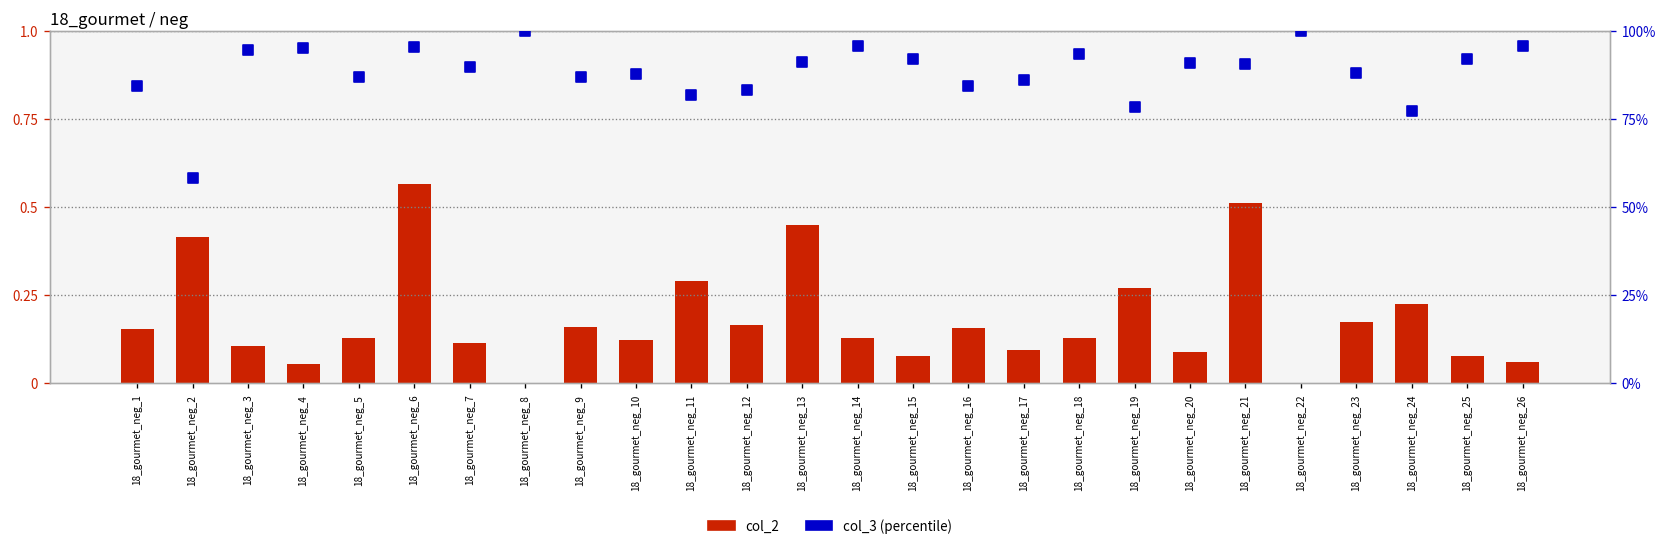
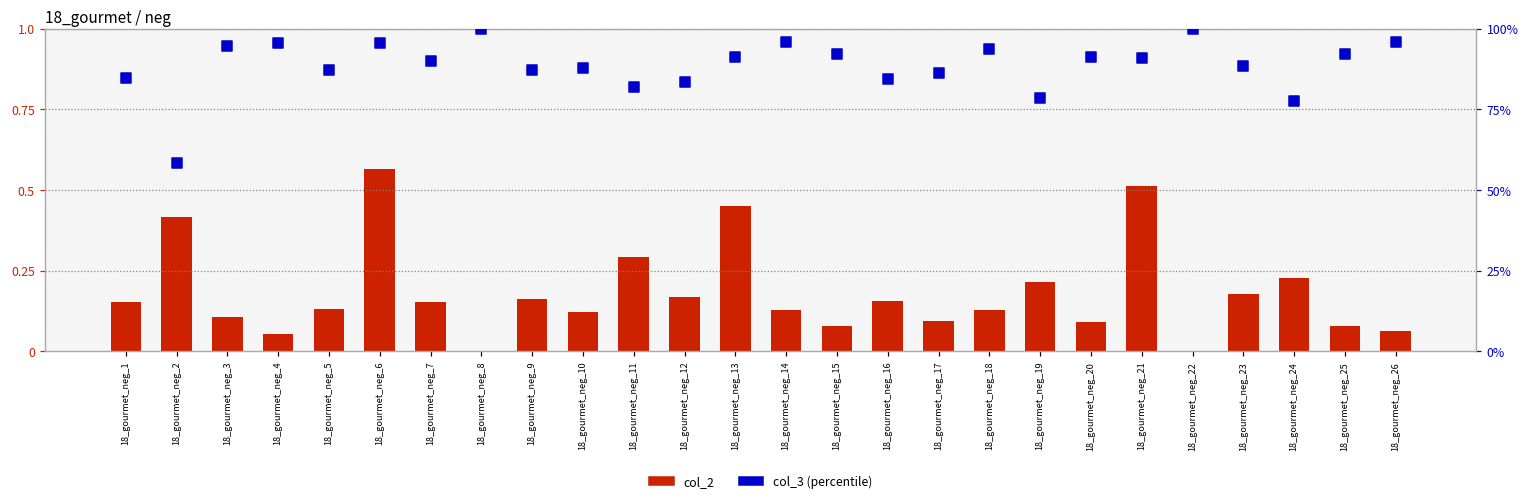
  {
    "col_2": {
      "18_gourmet_neg_1": 0.15,
      "18_gourmet_neg_2": 0.42,
      "18_gourmet_neg_3": 0.11,
      "18_gourmet_neg_4": 0.05,
      "18_gourmet_neg_5": 0.13,
      "18_gourmet_neg_6": 0.57,
-     "18_gourmet_neg_7": 0.11,
+     "18_gourmet_neg_7": 0.15,
      "18_gourmet_neg_9": 0.16,
      "18_gourmet_neg_10": 0.12,
      "18_gourmet_neg_11": 0.29,
      "18_gourmet_neg_12": 0.17,
      "18_gourmet_neg_13": 0.45,
      "18_gourmet_neg_14": 0.13,
      "18_gourmet_neg_15": 0.08,
      "18_gourmet_neg_16": 0.16,
      "18_gourmet_neg_17": 0.09,
      "18_gourmet_neg_18": 0.13,
-     "18_gourmet_neg_19": 0.27,
+     "18_gourmet_neg_19": 0.22,
      "18_gourmet_neg_20": 0.09,
      "18_gourmet_neg_21": 0.51,
      "18_gourmet_neg_23": 0.18,
      "18_gourmet_neg_24": 0.23,
      "18_gourmet_neg_25": 0.08,
      "18_gourmet_neg_26": 0.06
    }
  }
